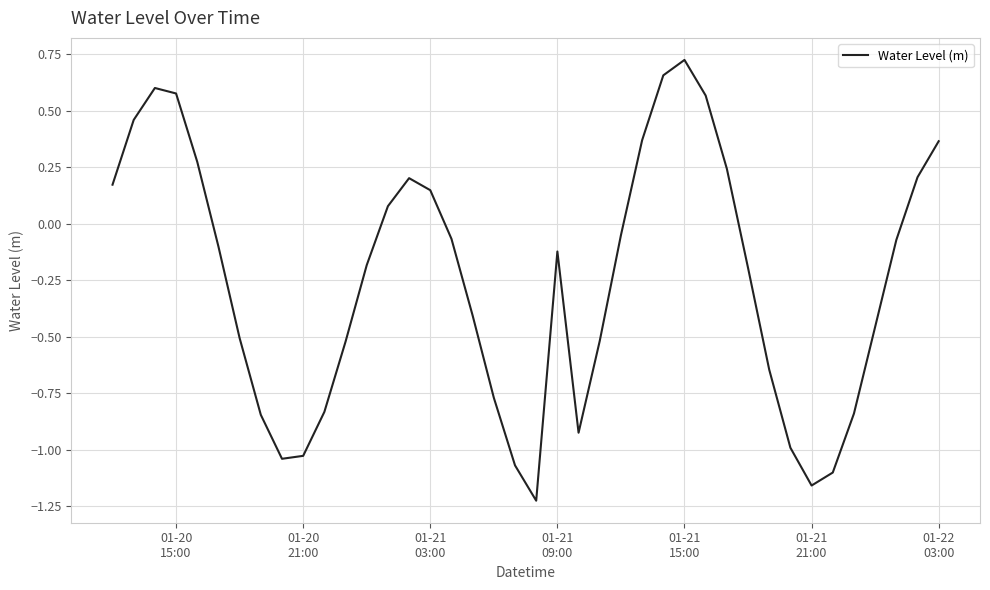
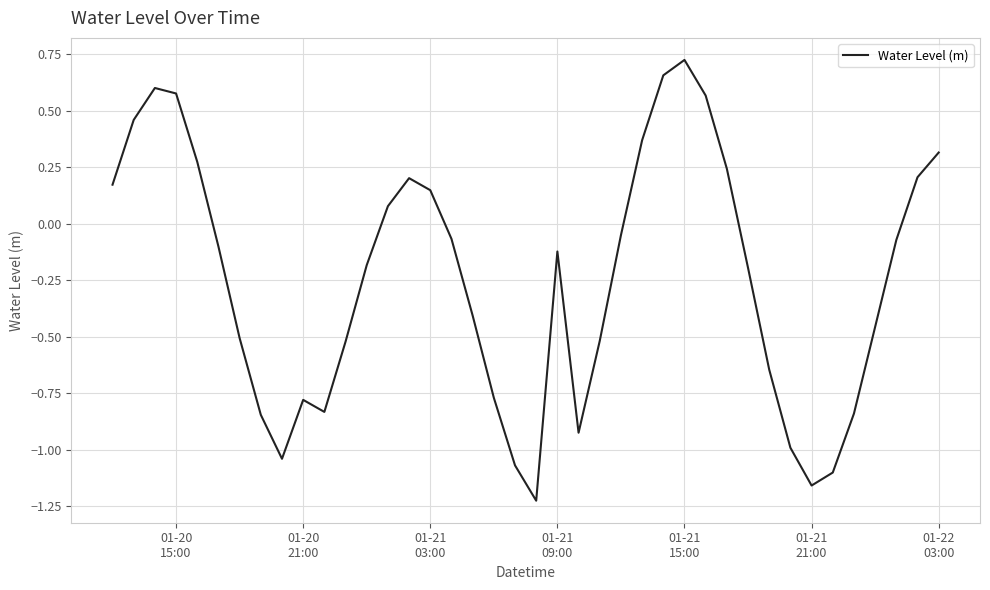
  {
    "01-20 15:00": 0.58,
-   "01-20 21:00": -1.03,
+   "01-20 21:00": -0.78,
    "01-21 03:00": 0.15,
    "01-21 09:00": -0.12,
    "01-21 15:00": 0.73,
    "01-21 21:00": -1.16,
-   "01-22 03:00": 0.37
+   "01-22 03:00": 0.32
  }
